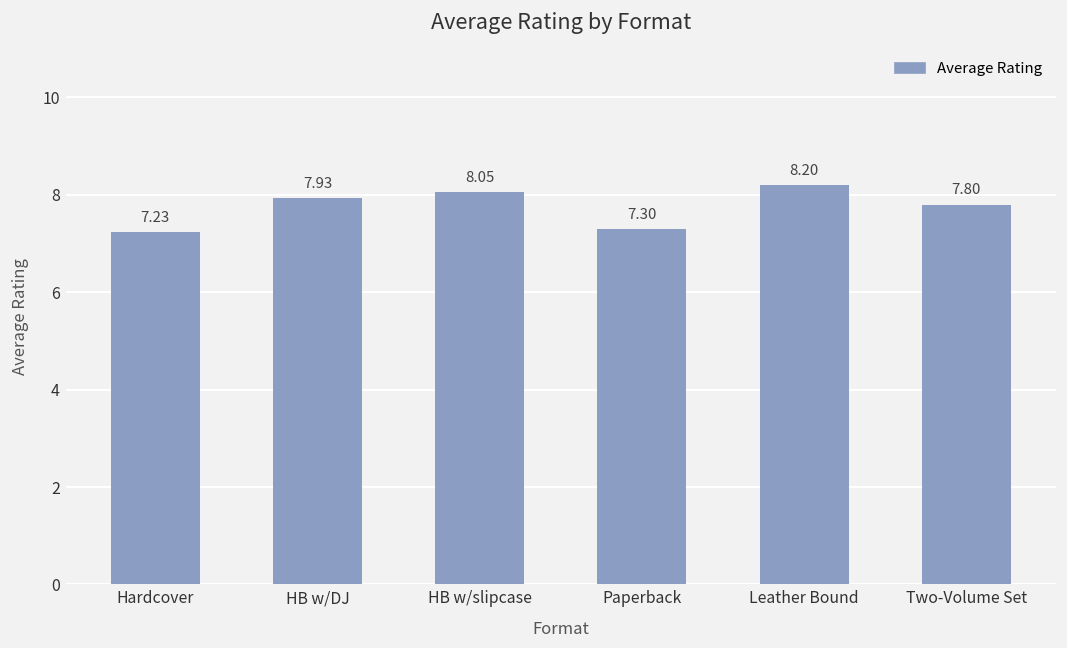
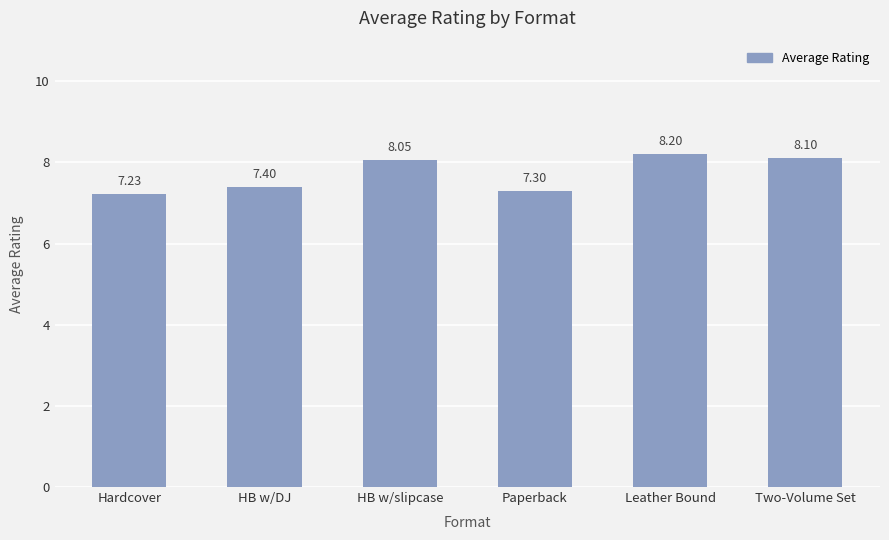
  {
    "Hardcover": 7.23,
-   "HB w/DJ": 7.93,
+   "HB w/DJ": 7.40,
    "HB w/slipcase": 8.05,
    "Paperback": 7.30,
    "Leather Bound": 8.20,
-   "Two-Volume Set": 7.80
+   "Two-Volume Set": 8.10
  }
